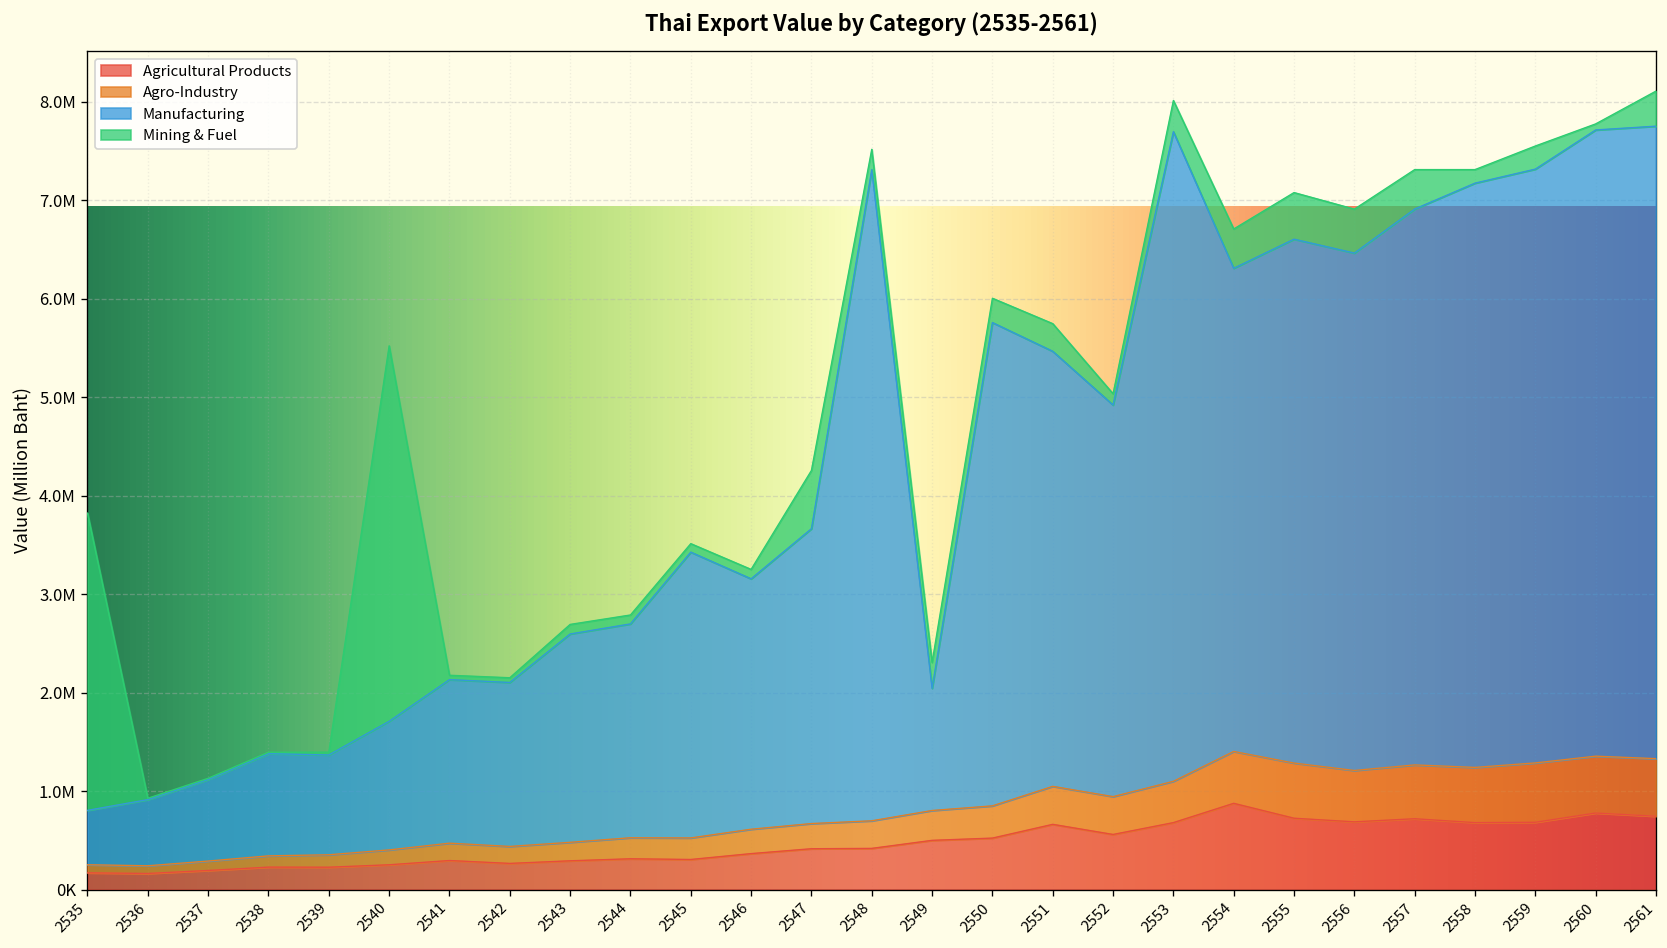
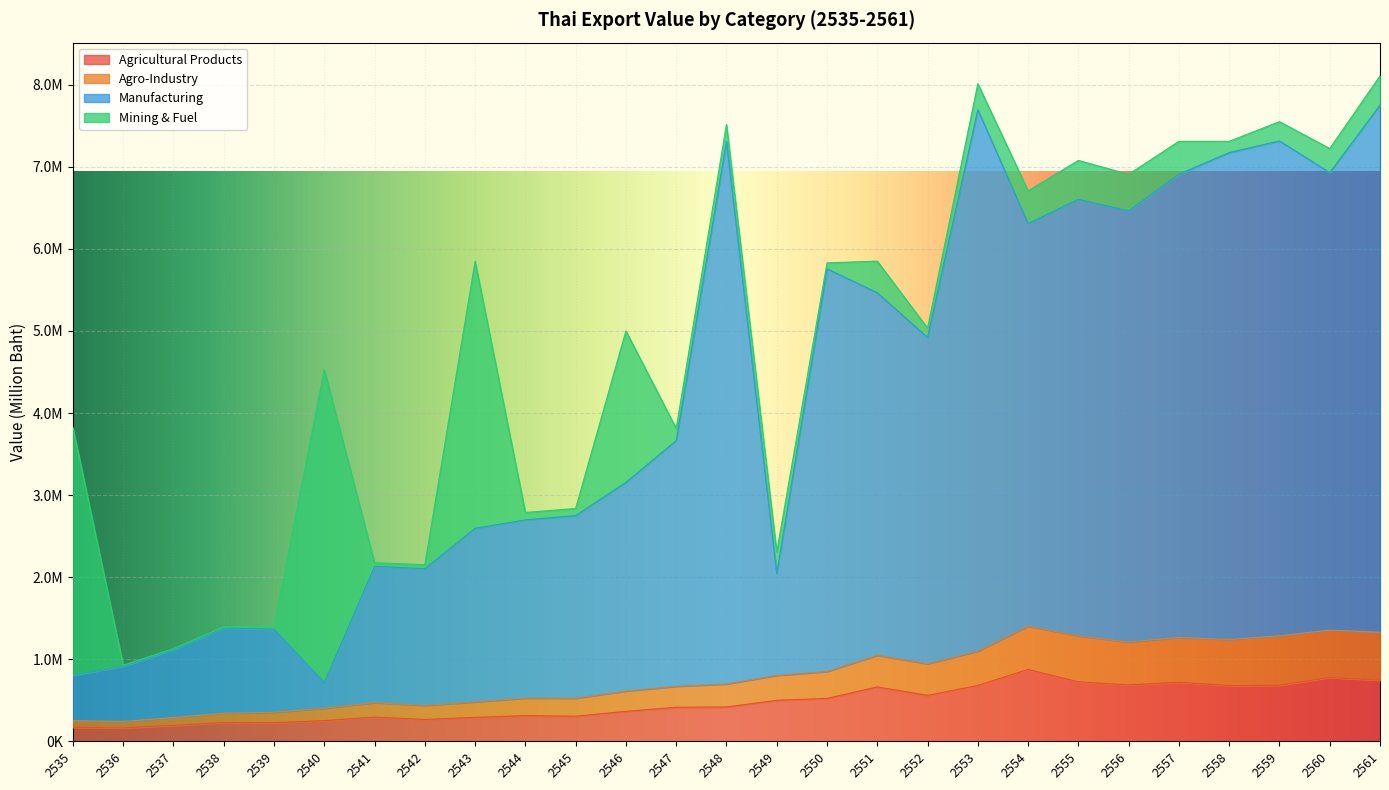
  {
    "Manufacturing": {
      "2535": 600000,
-     "2540": 1300000,
+     "2540": 300000,
      "2541": 1700000,
      "2542": 1700000,
      "2543": 2100000,
      "2544": 2200000,
-     "2545": 2900000,
+     "2545": 2200000,
      "2546": 2500000,
      "2547": 3000000,
      "2548": 6600000,
      "2549": 1200000,
      "2550": 4900000,
      "2551": 4400000,
      "2552": 4000000,
      "2553": 6600000,
      "2554": 4900000,
      "2555": 5300000,
      "2556": 5300000,
      "2557": 5600000,
      "2558": 5900000,
      "2559": 6000000,
-     "2560": 6400000,
+     "2560": 5600000,
      "2561": 6400000
    },
    "Mining & Fuel": {
      "2535": 3000000,
      "2540": 3800000,
      "2541": 0,
      "2542": 0,
-     "2543": 100000,
+     "2543": 3300000,
      "2544": 100000,
      "2545": 100000,
-     "2546": 100000,
-     "2547": 600000,
+     "2546": 1800000,
+     "2547": 100000,
      "2548": 200000,
      "2549": 300000,
-     "2550": 200000,
-     "2551": 300000,
+     "2550": 100000,
+     "2551": 400000,
      "2552": 100000,
      "2553": 300000,
      "2554": 400000,
      "2555": 500000,
      "2556": 400000,
      "2557": 400000,
      "2558": 100000,
      "2559": 200000,
-     "2560": 100000,
+     "2560": 300000,
      "2561": 400000
    }
  }
